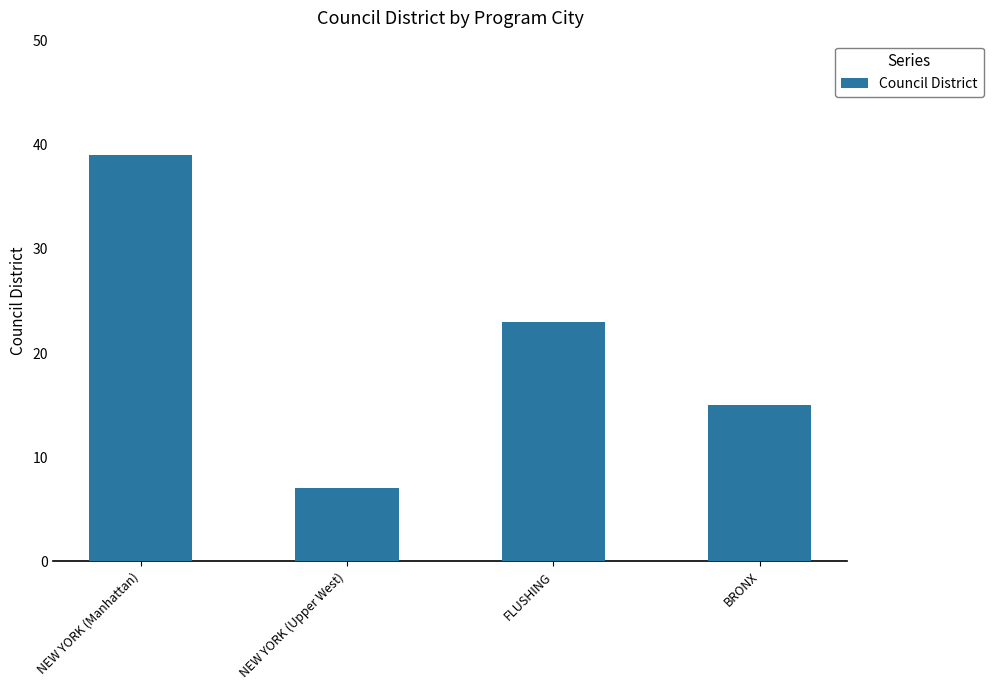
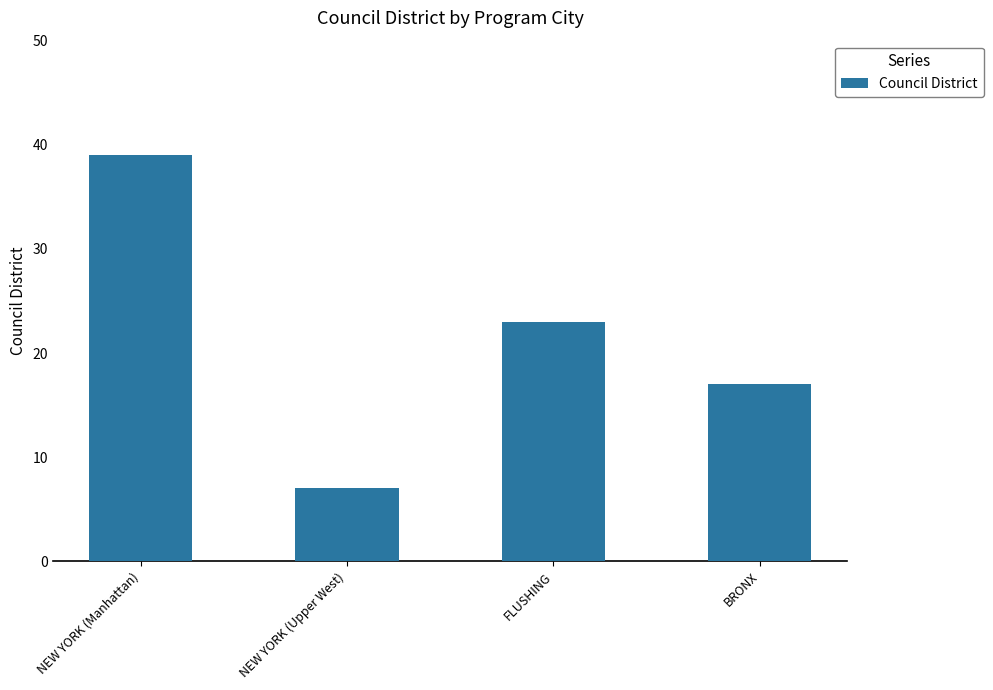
  {
    "NEW YORK (Manhattan)": 39,
    "NEW YORK (Upper West)": 7,
    "FLUSHING": 23,
-   "BRONX": 15
+   "BRONX": 17
  }
